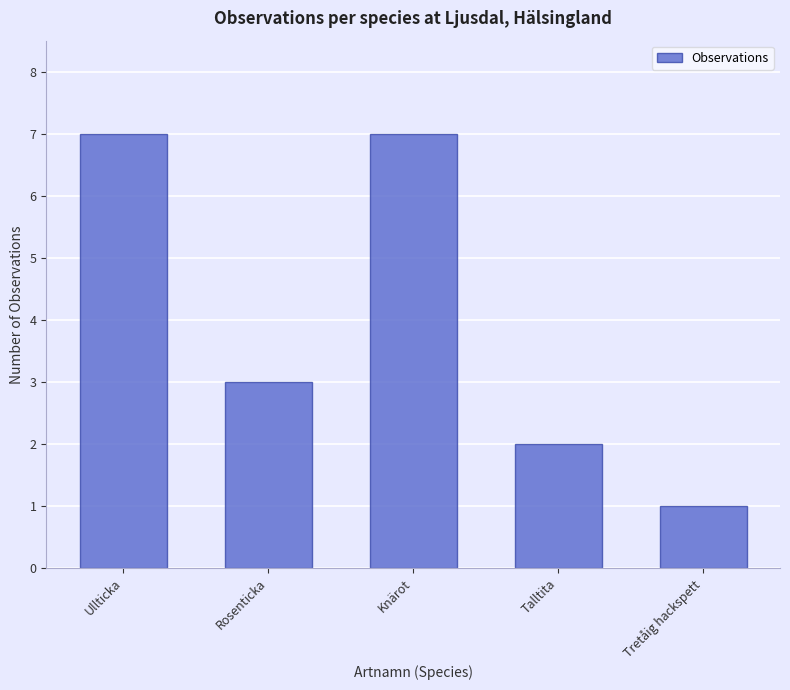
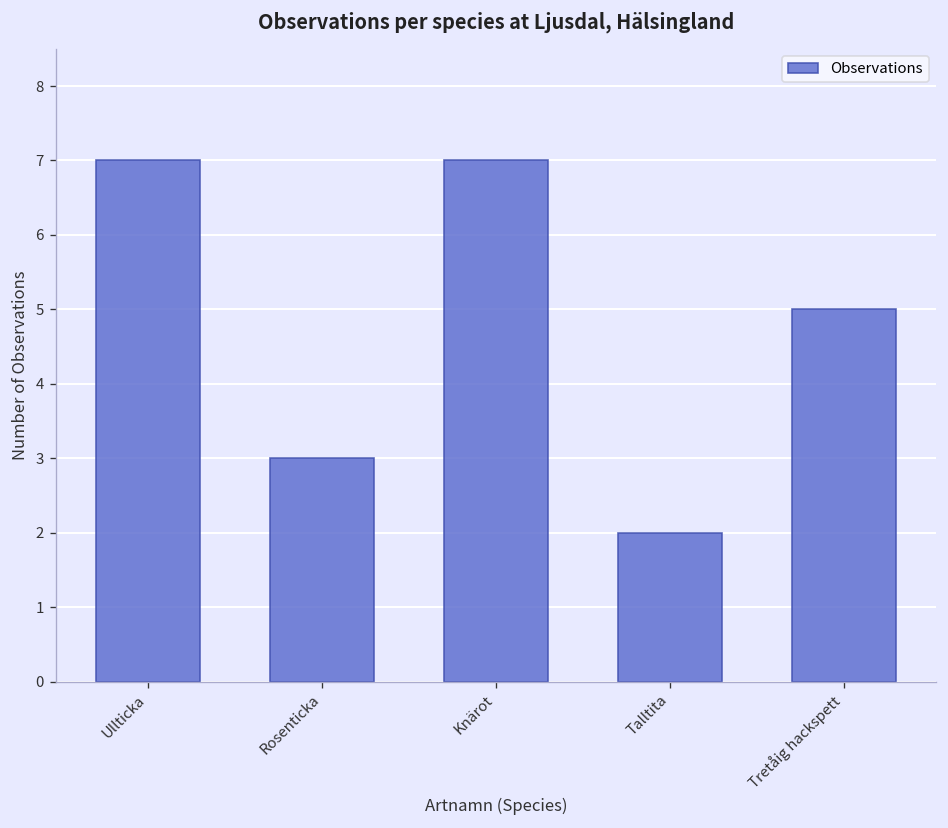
  {
    "Ullticka": 7,
    "Rosenticka": 3,
    "Knärot": 7,
    "Talltita": 2,
-   "Tretåig hackspett": 1
+   "Tretåig hackspett": 5
  }
